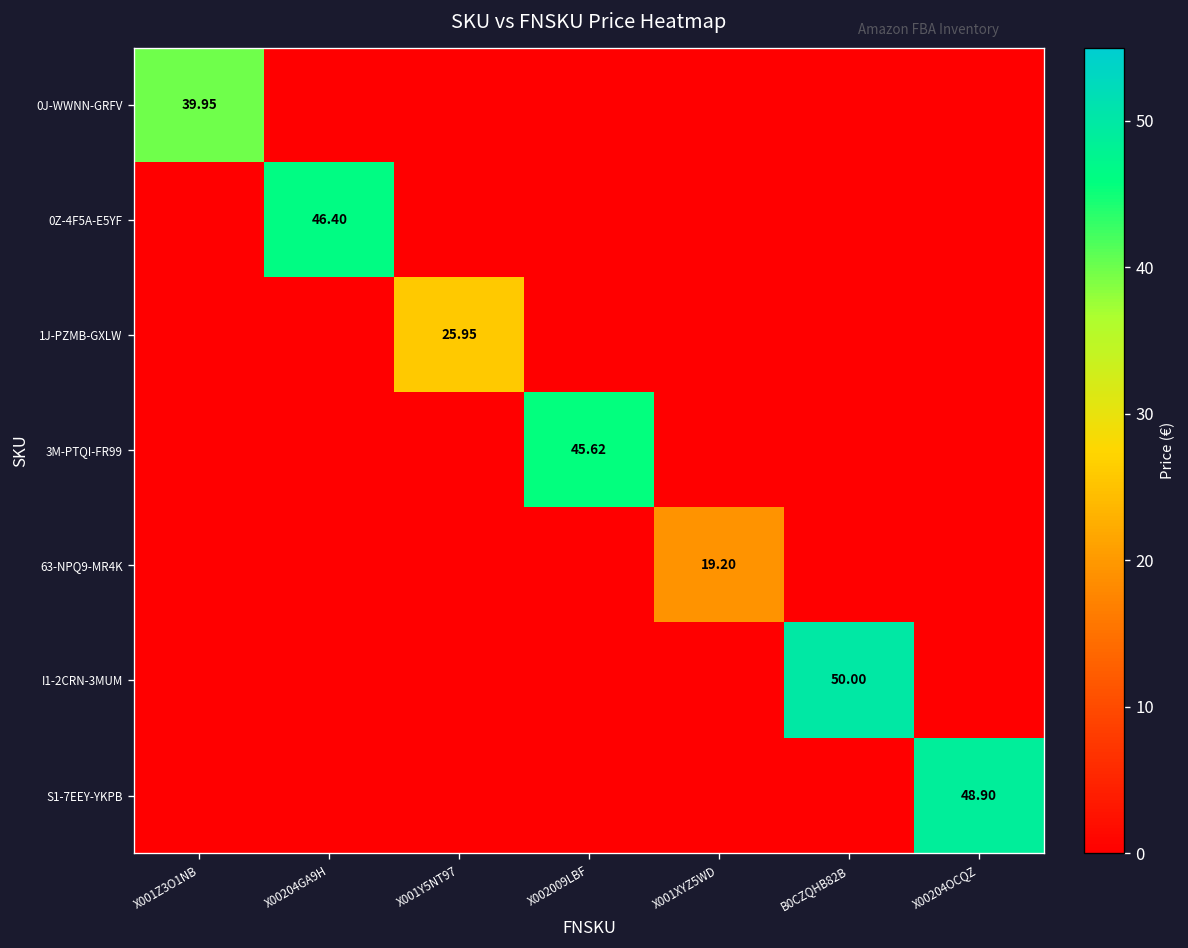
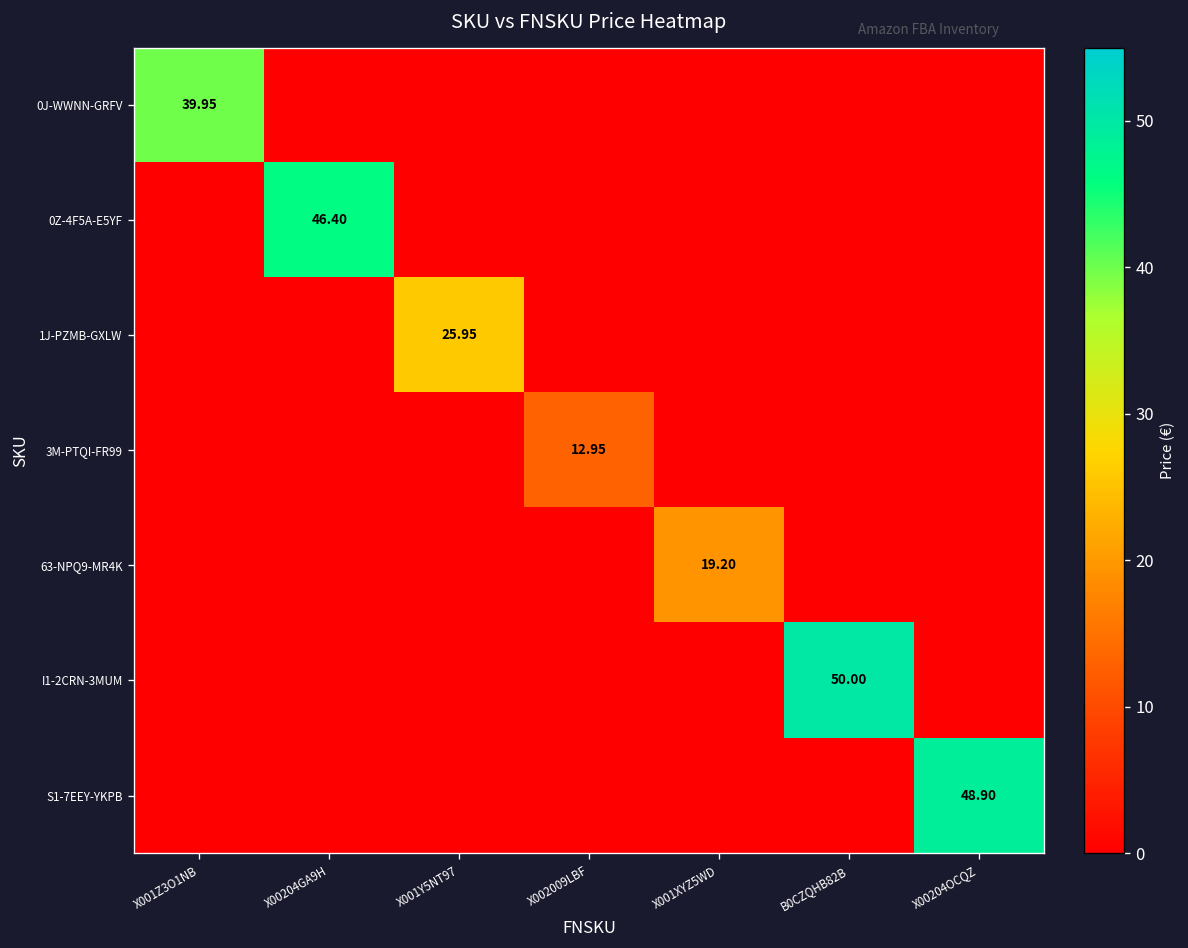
  {
    "0J-WWNN-GRFV": {
      "X001Z3O1NB": 39.95
    },
    "0Z-4F5A-E5YF": {
      "X00204GA9H": 46.40
    },
    "1J-PZMB-GXLW": {
      "X001Y5NT97": 25.95
    },
    "3M-PTQI-FR99": {
-     "X002009LBF": 45.62
+     "X002009LBF": 12.95
    },
    "63-NPQ9-MR4K": {
      "X001XYZ5WD": 19.20
    },
    "I1-2CRN-3MUM": {
      "B0CZQHB82B": 50.00
    },
    "S1-7EEY-YKPB": {
      "X00204OCQZ": 48.90
    }
  }
